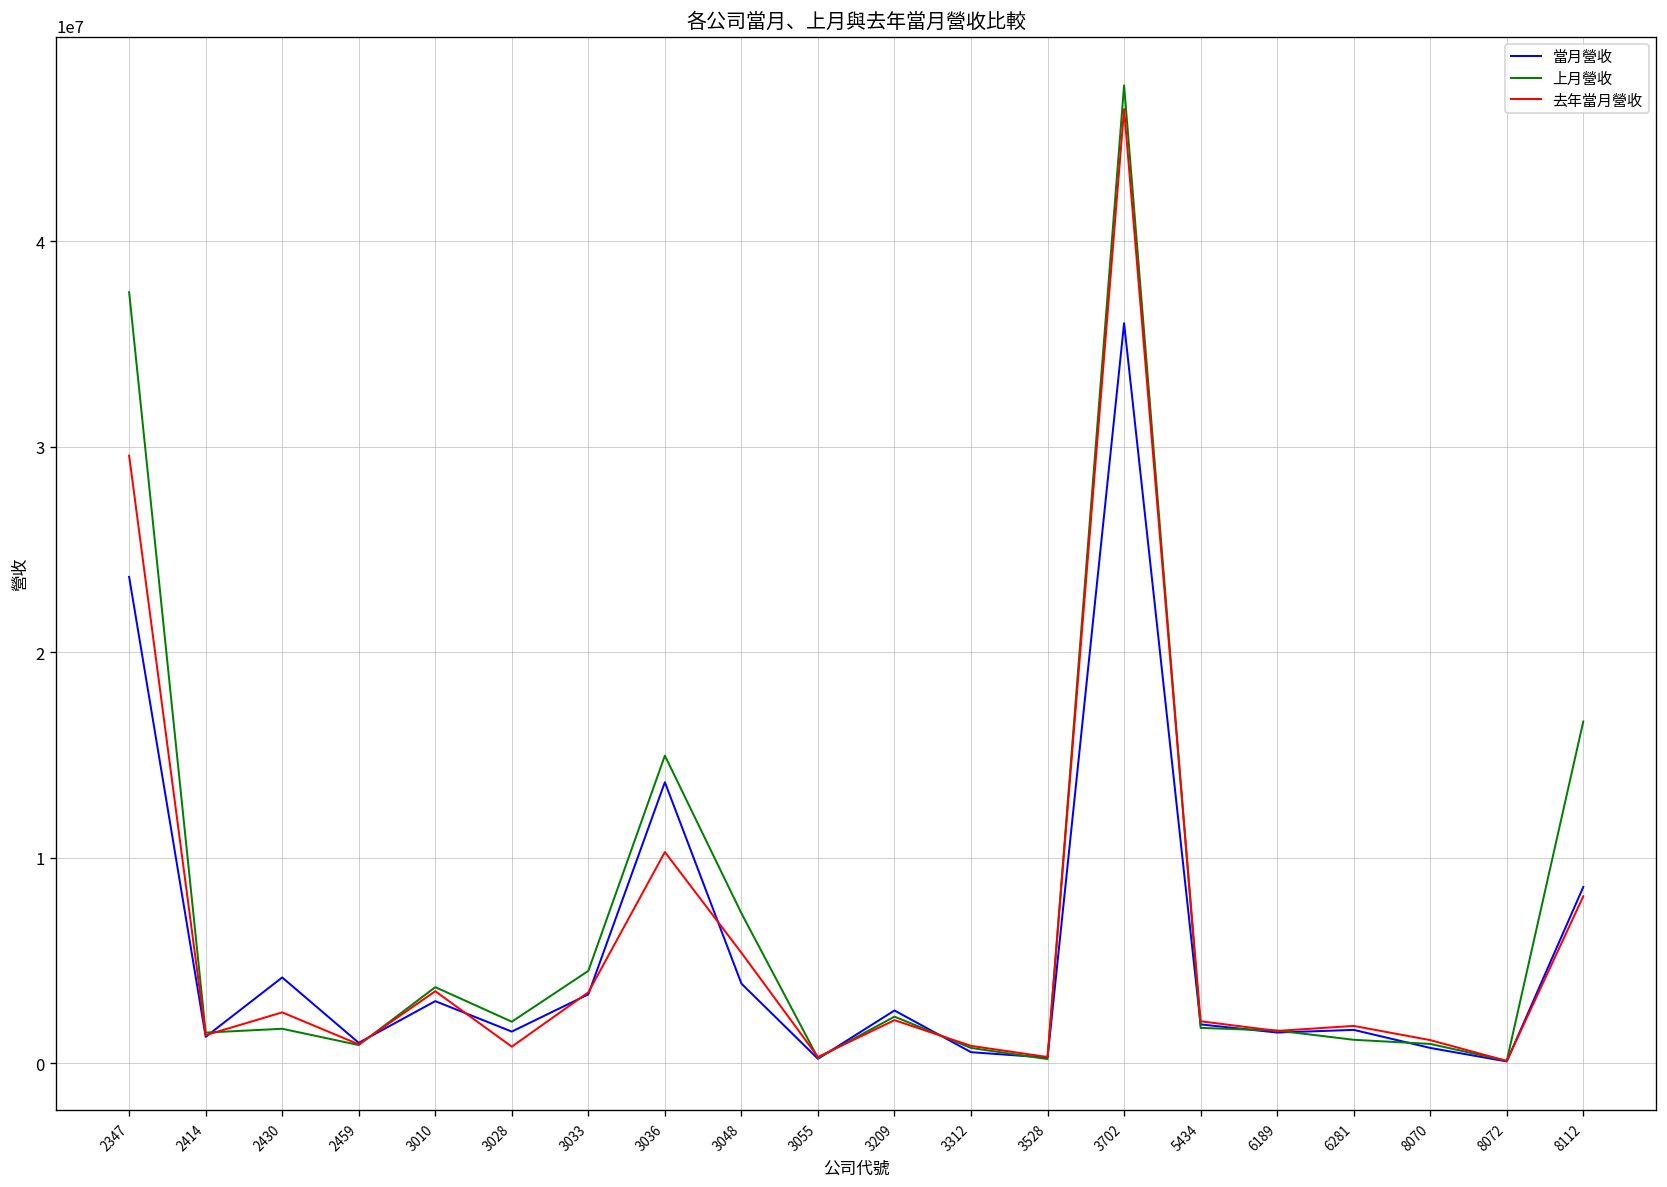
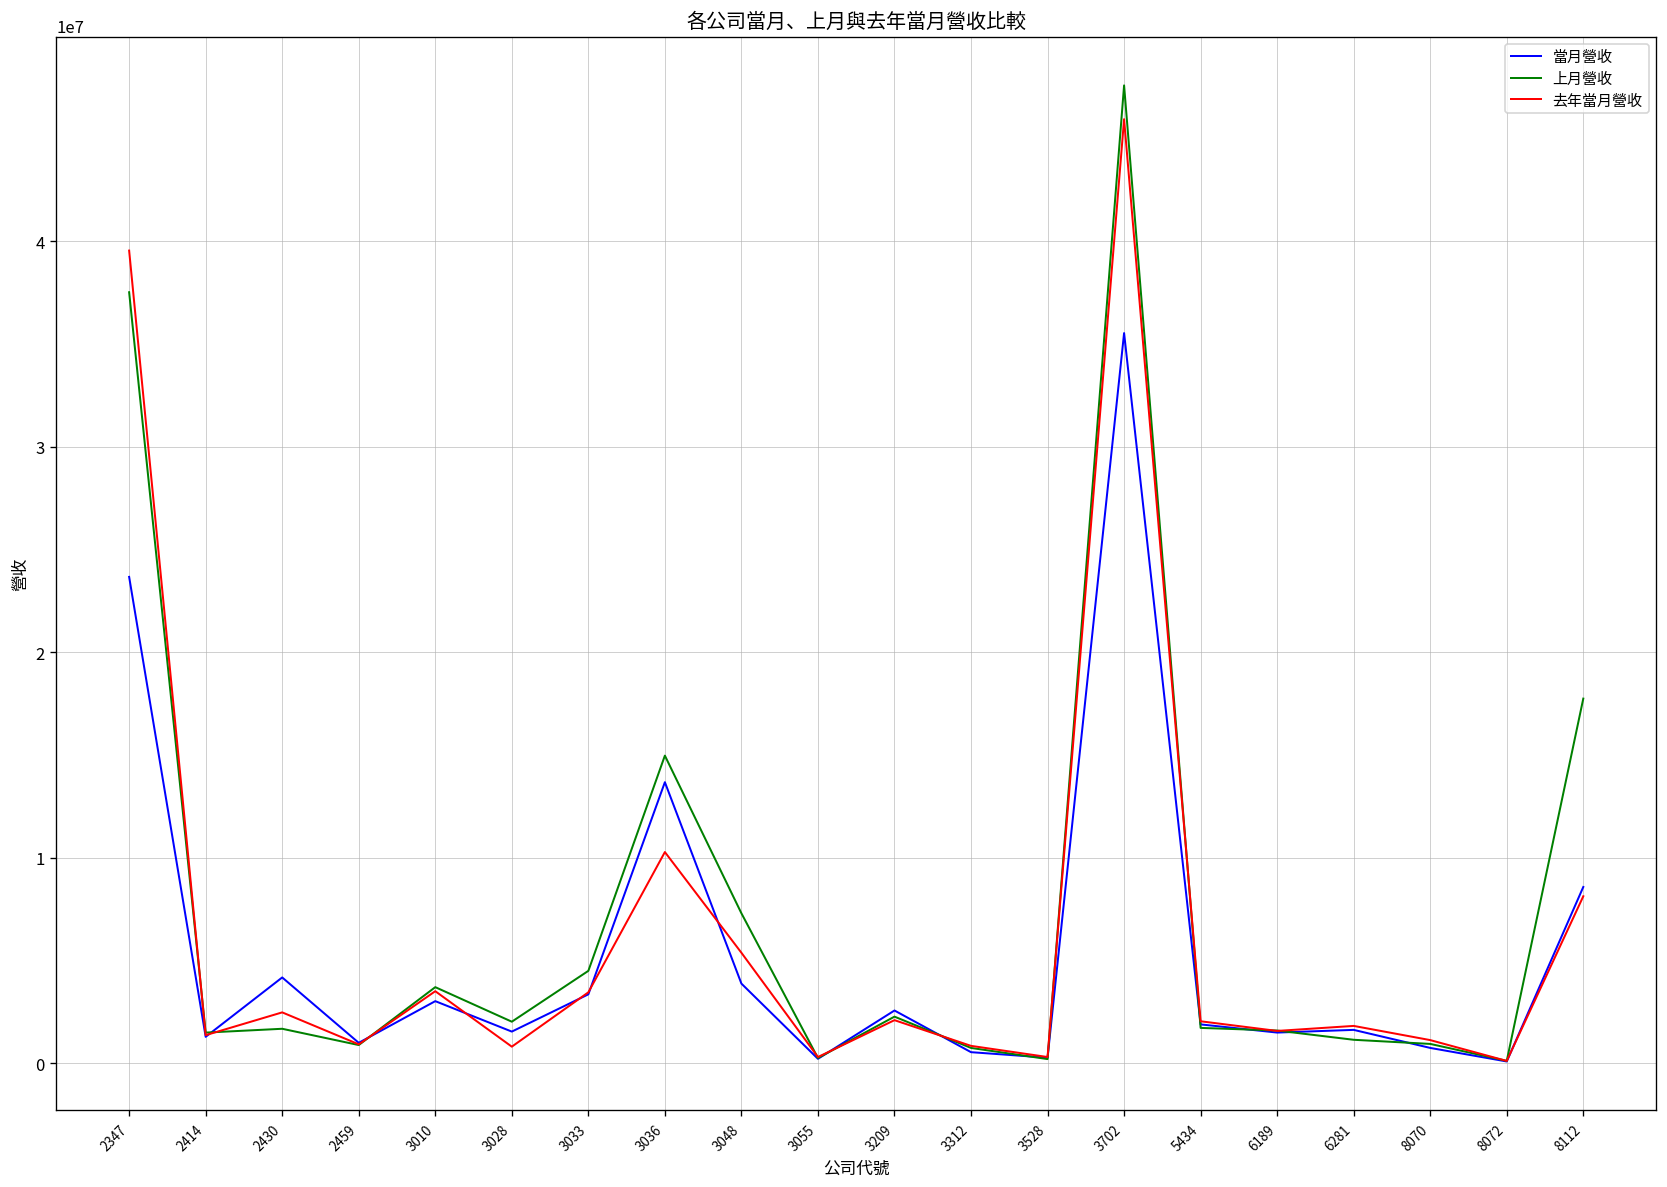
  {
    "當月營收": {
      "2347": 23700000,
      "2430": 4200000,
      "3010": 3000000,
      "3028": 1500000,
      "3036": 13700000,
      "3048": 3900000,
      "3209": 2600000,
      "3312": 500000,
-     "3702": 36000000,
+     "3702": 35500000,
      "5434": 1900000,
      "6281": 1600000,
      "8070": 800000,
      "8112": 8600000
    },
    "上月營收": {
      "2347": 37500000,
      "2430": 1700000,
      "3010": 3700000,
      "3028": 2000000,
      "3033": 4500000,
      "3036": 15000000,
      "3048": 7300000,
      "3209": 2300000,
      "3702": 47600000,
      "5434": 1700000,
      "6281": 1100000,
      "8070": 900000,
-     "8112": 16600000
+     "8112": 17800000
    },
    "去年當月營收": {
-     "2347": 29600000,
+     "2347": 39600000,
      "2430": 2500000,
      "3010": 3500000,
      "3028": 800000,
      "3036": 10300000,
      "3048": 5400000,
      "3209": 2100000,
-     "3702": 46400000,
+     "3702": 45900000,
      "5434": 2000000,
      "6281": 1800000,
      "8070": 1100000,
      "8112": 8100000
    }
  }
